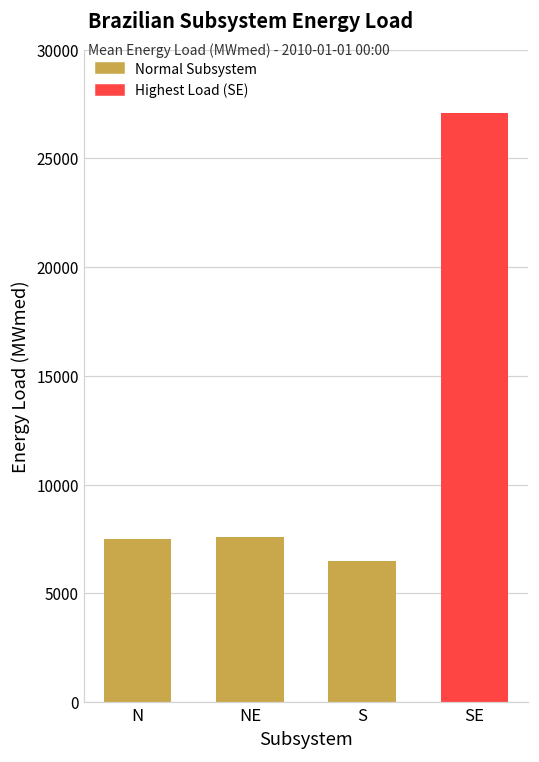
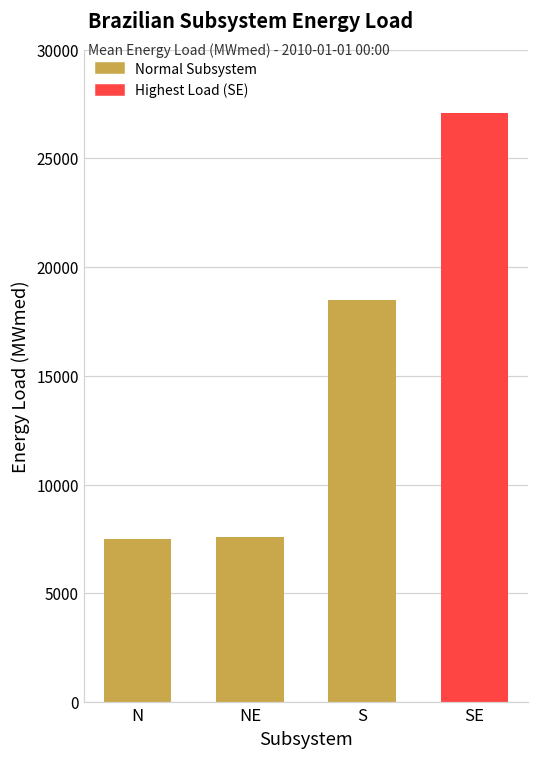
  {
    "N": 7500,
    "NE": 7600,
-   "S": 6500,
+   "S": 18500,
    "SE": 27100
  }
